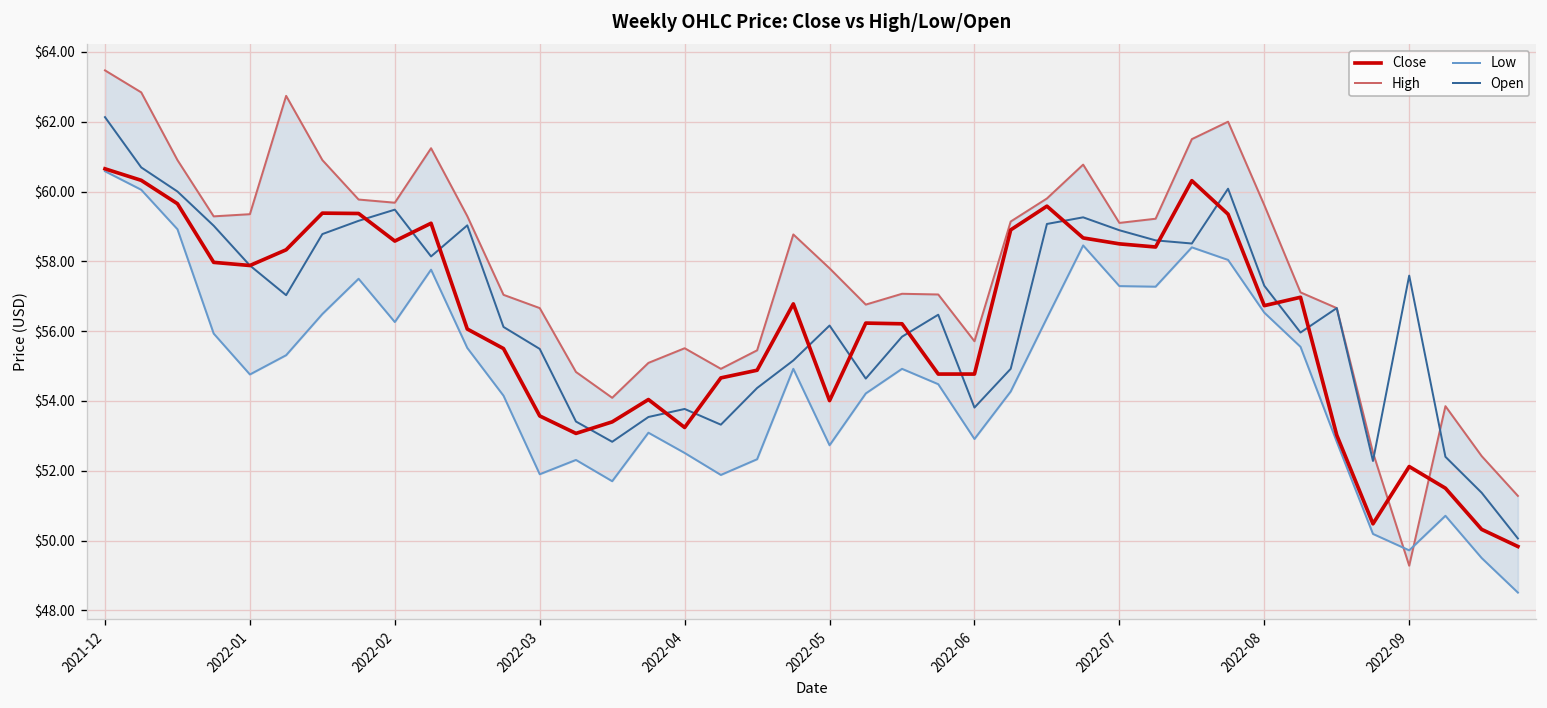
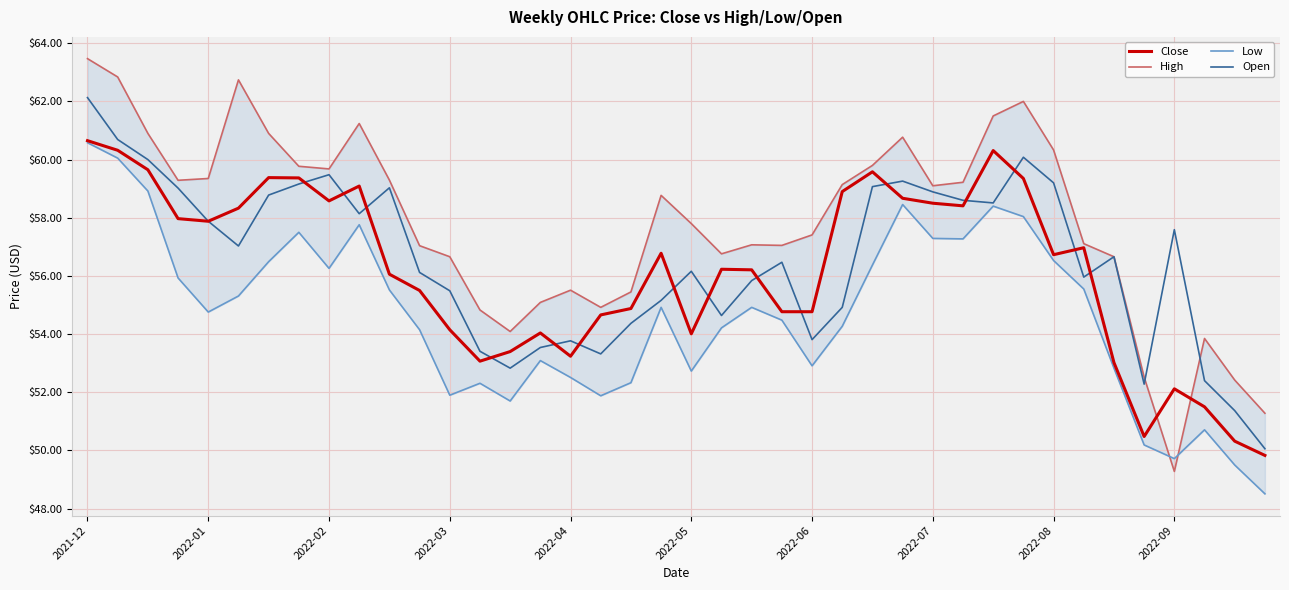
  {
    "Close": {
      "2022-02": "$58.6",
-     "2022-03": "$53.6",
+     "2022-03": "$54.2",
      "2022-04": "$53.2",
      "2022-05": "$54.0",
      "2022-06": "$54.8",
      "2022-07": "$58.5",
      "2022-08": "$56.7",
      "2022-09": "$52.1"
    },
    "High": {
-     "2022-06": "$55.7",
-     "2022-08": "$59.6",
+     "2022-06": "$57.4",
+     "2022-08": "$60.3",
      "2022-09": "$49.3"
    },
    "Open": {
      "2021-12": "$62.1",
      "2022-02": "$59.5",
      "2022-03": "$55.5",
      "2022-04": "$53.8",
      "2022-05": "$56.2",
      "2022-06": "$53.8",
      "2022-07": "$58.9",
-     "2022-08": "$57.3",
+     "2022-08": "$59.2",
      "2022-09": "$57.6"
    }
  }
